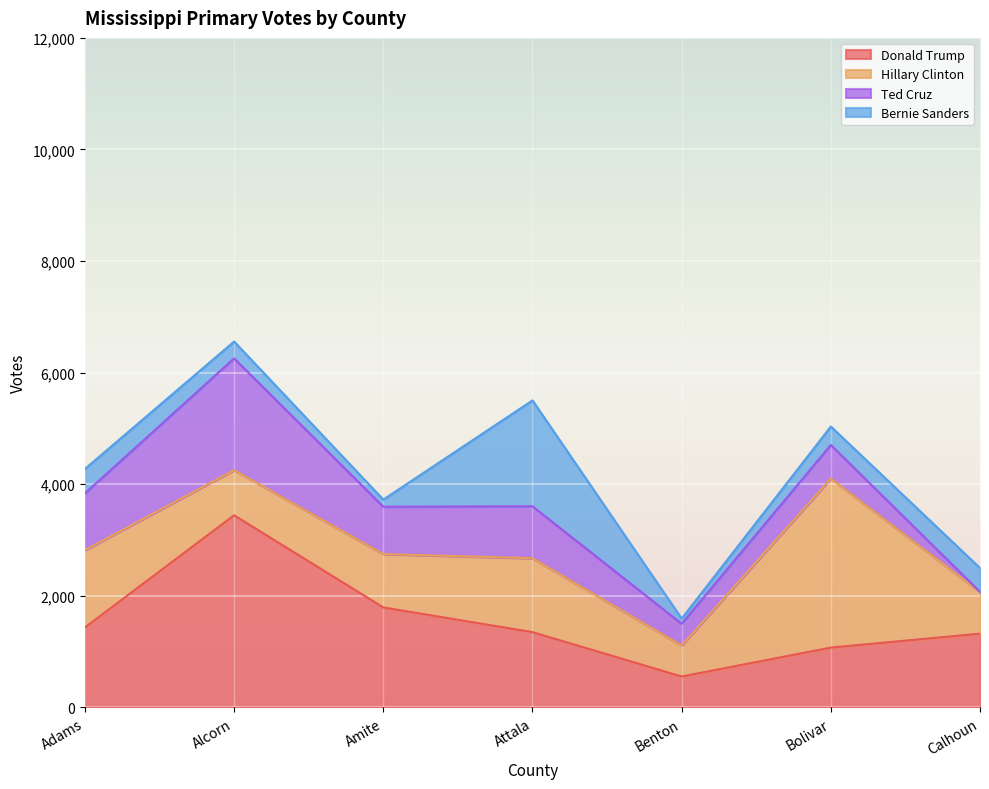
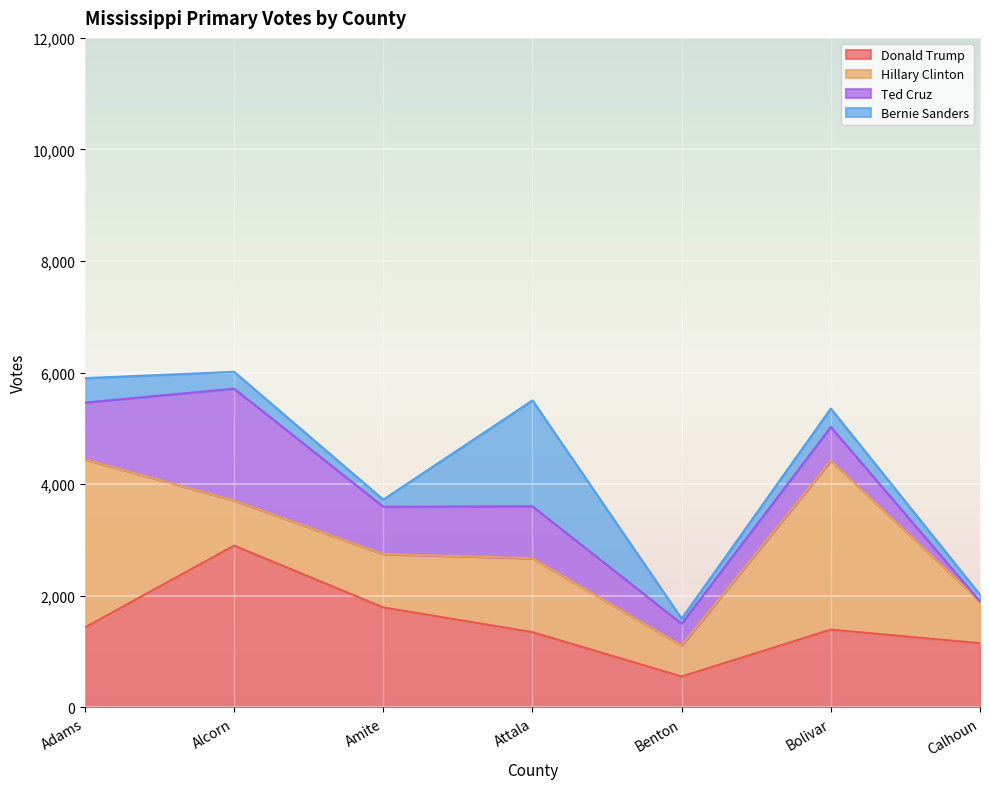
  {
    "Donald Trump": {
      "Adams": "1,400",
-     "Alcorn": "3,400",
+     "Alcorn": "2,900",
      "Amite": "1,800",
      "Attala": "1,400",
      "Benton": "600",
-     "Bolivar": "1,100",
-     "Calhoun": "1,300"
+     "Bolivar": "1,400",
+     "Calhoun": "1,200"
    },
    "Hillary Clinton": {
-     "Adams": "1,400",
+     "Adams": "3,000",
      "Alcorn": "800",
      "Amite": "1,000",
      "Attala": "1,300",
      "Benton": "600",
      "Bolivar": "3,000"
    },
    "Ted Cruz": {
      "Adams": "1,000",
      "Alcorn": "2,000",
      "Amite": "800",
      "Attala": "900",
      "Benton": "400",
      "Bolivar": "600"
    },
    "Bernie Sanders": {
      "Adams": "400",
      "Alcorn": "300",
      "Amite": "100",
      "Attala": "1,900",
      "Benton": "100",
      "Bolivar": "300",
-     "Calhoun": "400"
+     "Calhoun": "100"
    }
  }
